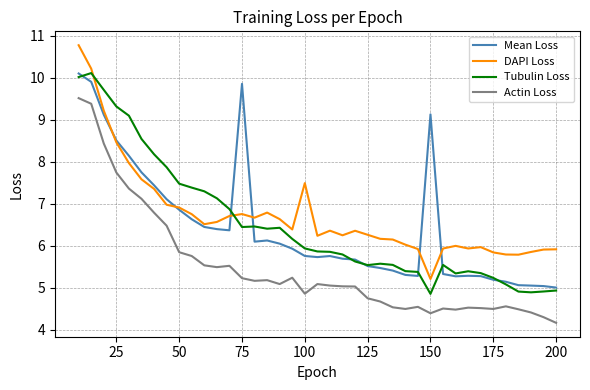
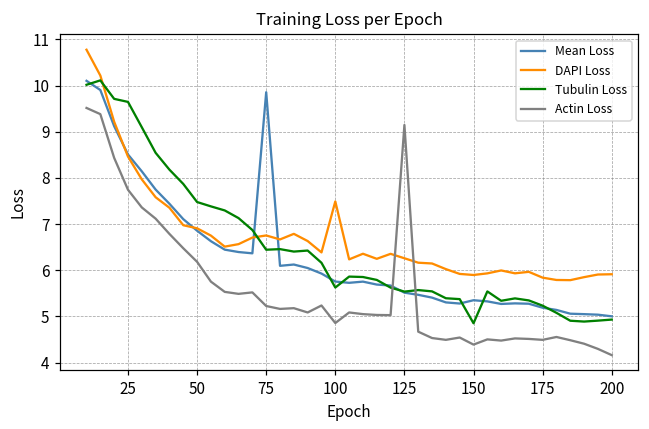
  {
    "Mean Loss": {
      "75": 9.9,
      "100": 5.8,
-     "150": 9.1,
+     "150": 5.3,
      "200": 5.0
    },
    "DAPI Loss": {
      "75": 6.8,
      "100": 7.5,
      "125": 6.3,
-     "150": 5.2,
+     "150": 5.9,
      "175": 5.8,
      "200": 5.9
    },
    "Tubulin Loss": {
-     "25": 9.3,
+     "25": 9.6,
      "50": 7.5,
      "75": 6.4,
-     "100": 5.9,
+     "100": 5.6,
      "150": 4.9,
      "200": 4.9
    },
    "Actin Loss": {
      "25": 7.7,
-     "50": 5.8,
+     "50": 6.2,
      "75": 5.2,
      "100": 4.9,
-     "125": 4.7,
+     "125": 9.1,
      "150": 4.4,
      "175": 4.5,
      "200": 4.2
    }
  }
